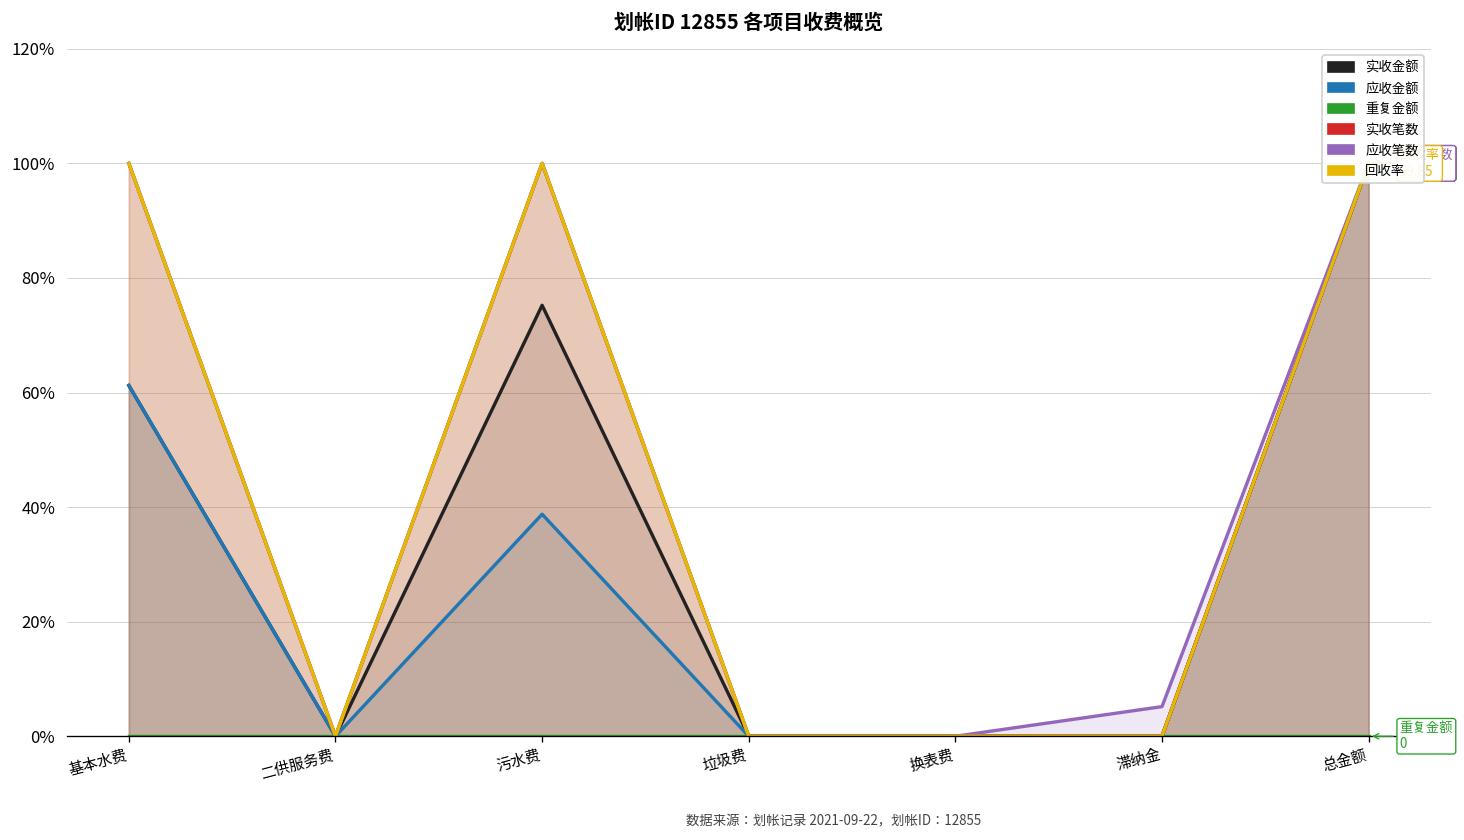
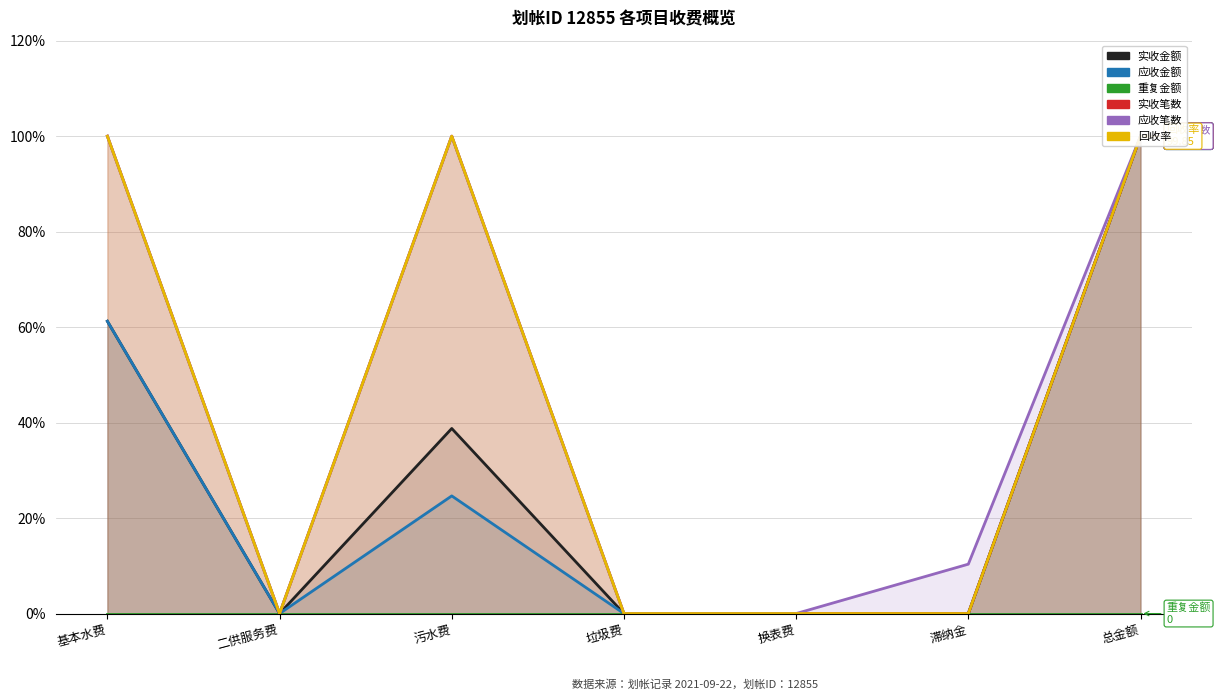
  {
    "实收金额": {
-     "污水费": "75%"
+     "污水费": "39%"
    },
    "应收金额": {
-     "污水费": "39%"
+     "污水费": "25%"
    },
    "重复金额": {
      "基本水费": "0%",
      "污水费": "0%"
    },
    "应收笔数": {
-     "滞纳金": "5%"
+     "滞纳金": "10%"
    }
  }
